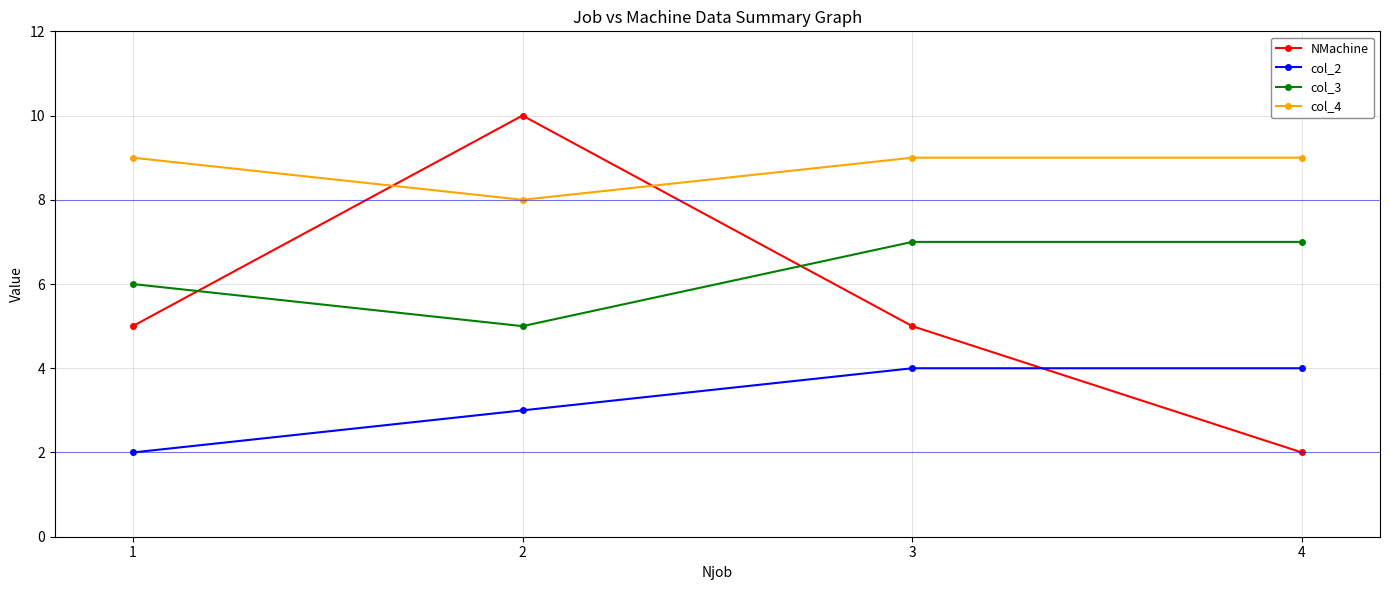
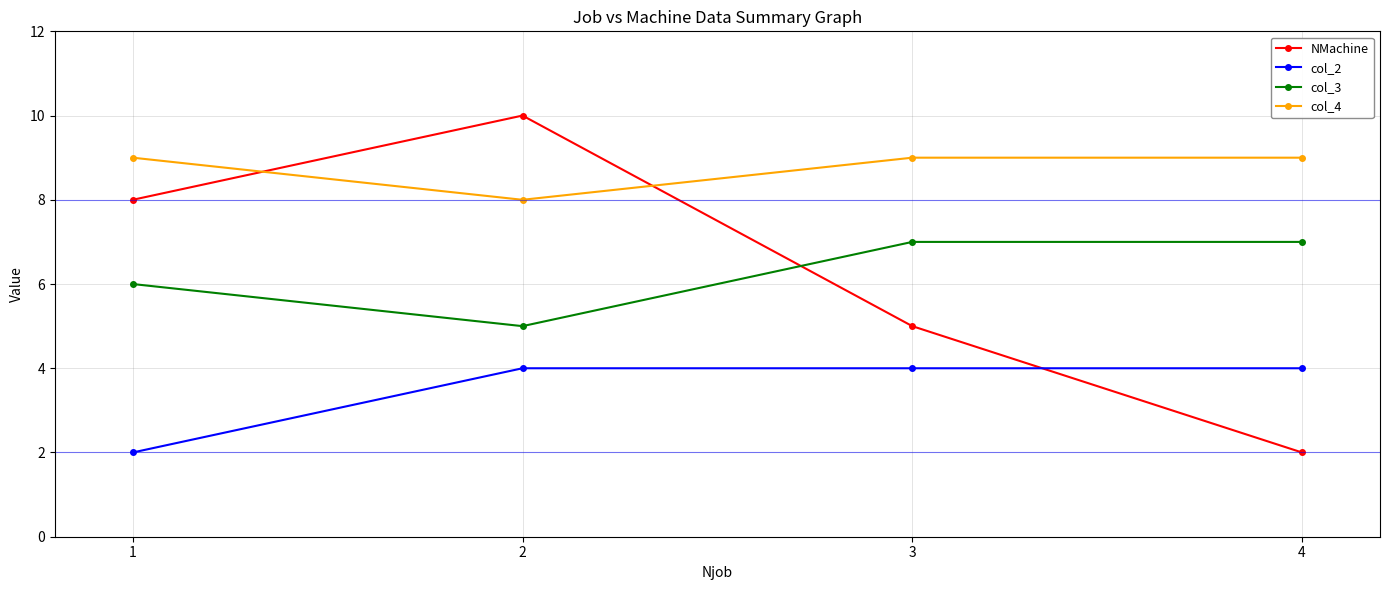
  {
    "NMachine": {
-     "1": 5,
+     "1": 8,
      "2": 10,
      "3": 5,
      "4": 2
    },
    "col_2": {
      "1": 2,
-     "2": 3,
+     "2": 4,
      "3": 4,
      "4": 4
    },
    "col_3": {
      "1": 6,
      "2": 5,
      "3": 7,
      "4": 7
    },
    "col_4": {
      "1": 9,
      "2": 8,
      "3": 9,
      "4": 9
    }
  }
